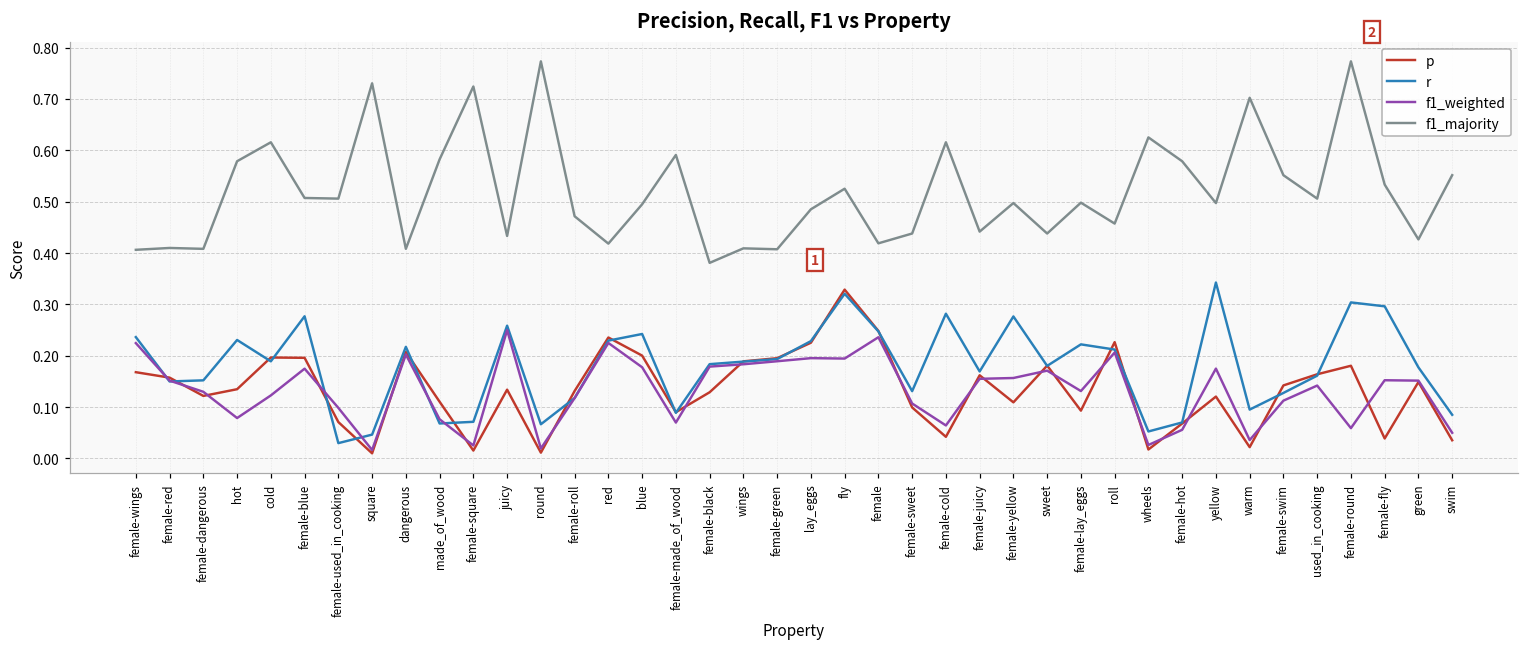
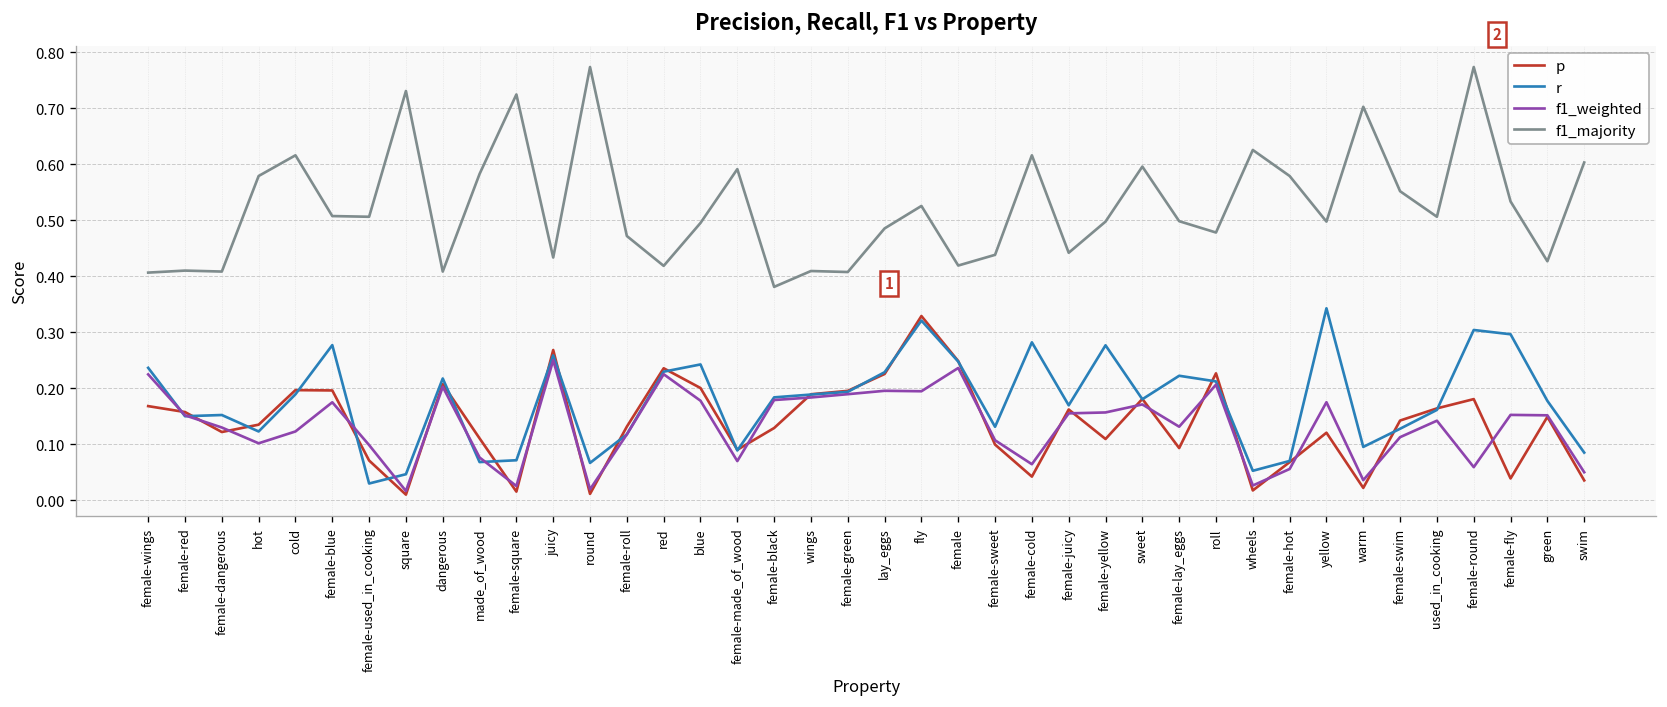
  {
    "p": {
      "female-wings": 0.17,
      "female-red": 0.16,
      "female-dangerous": 0.12,
      "hot": 0.13,
      "cold": 0.20,
      "female-blue": 0.20,
      "female-used_in_cooking": 0.07,
      "square": 0.01,
      "made_of_wood": 0.11,
      "female-square": 0.02,
-     "juicy": 0.13,
+     "juicy": 0.27,
      "round": 0.01,
      "female-roll": 0.13,
      "red": 0.24,
      "blue": 0.20,
      "female-black": 0.13,
      "fly": 0.33,
      "female-sweet": 0.10,
      "female-cold": 0.04,
      "female-juicy": 0.16,
      "female-yellow": 0.11,
      "female-lay_eggs": 0.09,
      "roll": 0.23,
      "wheels": 0.02,
      "yellow": 0.12,
      "warm": 0.02,
      "female-swim": 0.14,
      "female-round": 0.18,
      "female-fly": 0.04,
      "swim": 0.04
    },
    "r": {
      "female-wings": 0.24,
      "female-dangerous": 0.15,
-     "hot": 0.23,
+     "hot": 0.12,
      "cold": 0.19,
      "female-blue": 0.28,
      "female-used_in_cooking": 0.03,
      "square": 0.05,
      "dangerous": 0.22,
      "made_of_wood": 0.07,
      "female-square": 0.07,
      "juicy": 0.26,
      "round": 0.07,
      "blue": 0.24,
      "fly": 0.32,
      "female-sweet": 0.13,
      "female-cold": 0.28,
      "female-juicy": 0.17,
      "female-yellow": 0.28,
      "female-lay_eggs": 0.22,
      "roll": 0.21,
      "wheels": 0.05,
      "yellow": 0.34,
      "warm": 0.10,
      "female-swim": 0.13,
      "female-round": 0.30,
      "female-fly": 0.30,
      "green": 0.18,
      "swim": 0.09
    },
    "f1_weighted": {
      "female-wings": 0.22,
      "female-dangerous": 0.13,
-     "hot": 0.08,
+     "hot": 0.10,
      "cold": 0.12,
      "female-blue": 0.17,
      "female-used_in_cooking": 0.10,
      "square": 0.02,
      "made_of_wood": 0.08,
      "female-square": 0.03,
      "juicy": 0.25,
      "round": 0.02,
      "blue": 0.18,
      "female-made_of_wood": 0.07,
      "lay_eggs": 0.20,
      "fly": 0.19,
      "female": 0.24,
      "female-sweet": 0.11,
      "female-cold": 0.06,
      "female-juicy": 0.16,
      "female-yellow": 0.16,
      "sweet": 0.17,
      "female-lay_eggs": 0.13,
      "roll": 0.21,
      "wheels": 0.03,
      "female-hot": 0.06,
      "yellow": 0.18,
      "warm": 0.04,
      "female-swim": 0.11,
      "used_in_cooking": 0.14,
      "female-round": 0.06,
      "female-fly": 0.15,
      "swim": 0.05
    },
    "f1_majority": {
      "female-wings": 0.41,
      "female-red": 0.41,
      "female-dangerous": 0.41,
      "hot": 0.58,
      "cold": 0.62,
      "female-blue": 0.51,
      "female-used_in_cooking": 0.51,
      "square": 0.73,
      "dangerous": 0.41,
      "made_of_wood": 0.58,
      "female-square": 0.72,
      "juicy": 0.43,
      "round": 0.77,
      "female-roll": 0.47,
      "red": 0.42,
      "blue": 0.49,
      "female-made_of_wood": 0.59,
      "female-black": 0.38,
      "wings": 0.41,
      "female-green": 0.41,
      "lay_eggs": 0.49,
      "fly": 0.53,
      "female": 0.42,
      "female-sweet": 0.44,
      "female-cold": 0.62,
      "female-juicy": 0.44,
      "female-yellow": 0.50,
-     "sweet": 0.44,
+     "sweet": 0.60,
      "female-lay_eggs": 0.50,
-     "roll": 0.46,
+     "roll": 0.48,
      "wheels": 0.63,
      "female-hot": 0.58,
      "yellow": 0.50,
      "warm": 0.70,
      "female-swim": 0.55,
      "used_in_cooking": 0.51,
      "female-round": 0.77,
      "female-fly": 0.53,
      "green": 0.43,
-     "swim": 0.55
+     "swim": 0.60
    }
  }
